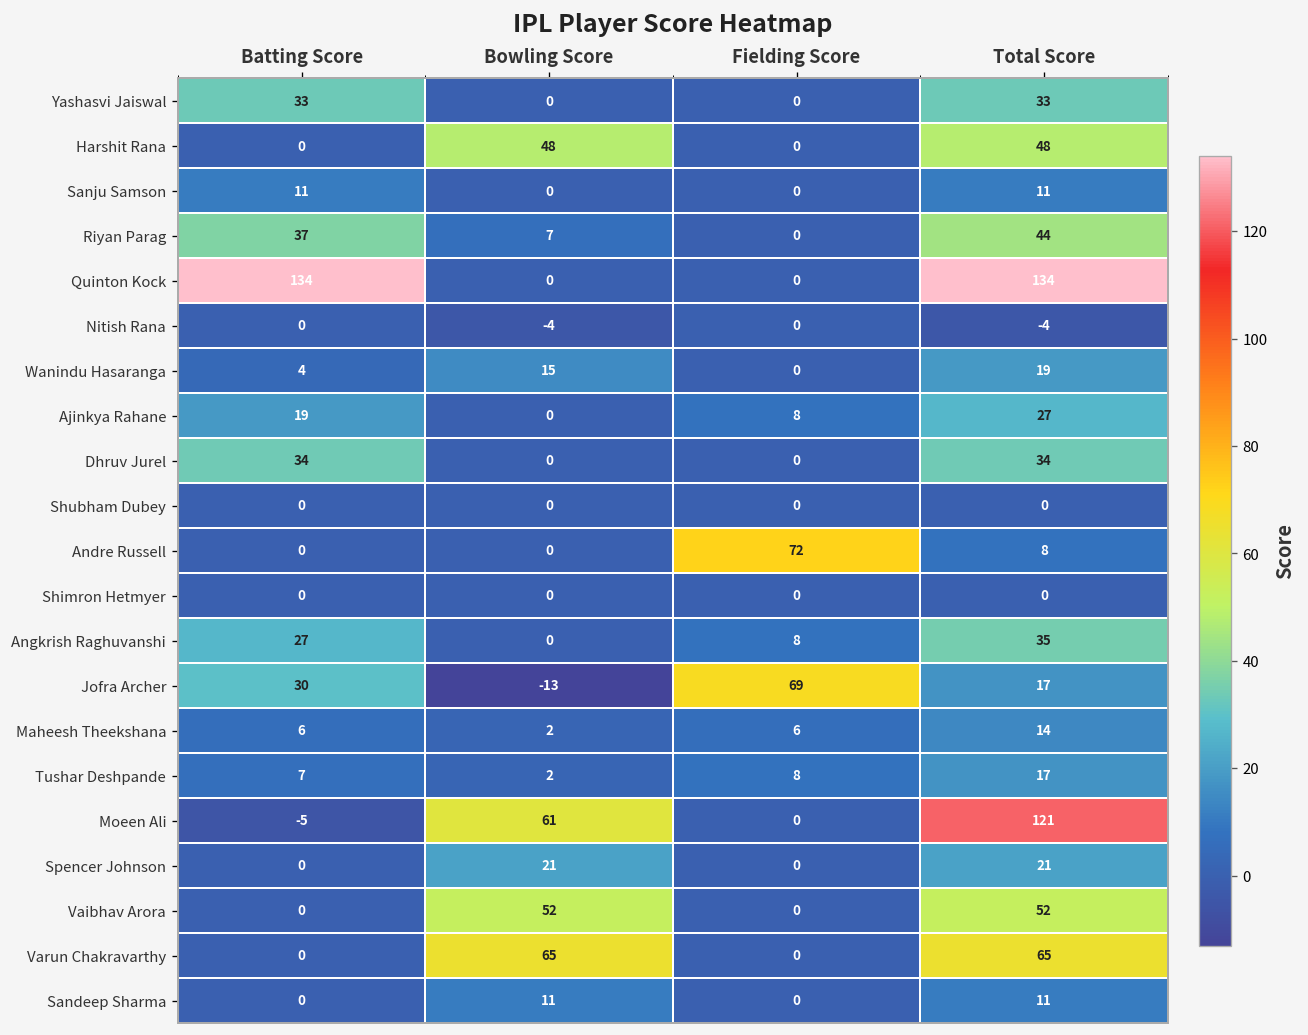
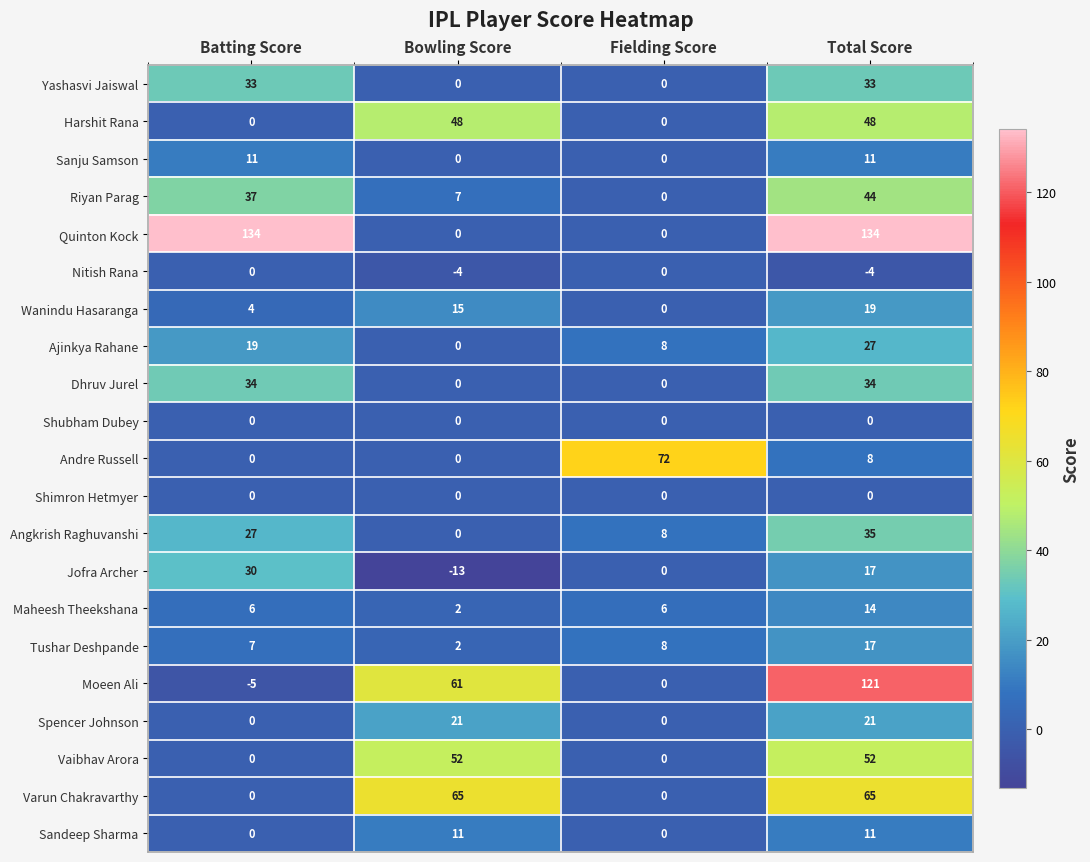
  {
    "Yashasvi Jaiswal": {
      "Batting Score": 33,
      "Bowling Score": 0,
      "Fielding Score": 0,
      "Total Score": 33
    },
    "Harshit Rana": {
      "Batting Score": 0,
      "Bowling Score": 48,
      "Fielding Score": 0,
      "Total Score": 48
    },
    "Sanju Samson": {
      "Batting Score": 11,
      "Bowling Score": 0,
      "Fielding Score": 0,
      "Total Score": 11
    },
    "Riyan Parag": {
      "Batting Score": 37,
      "Bowling Score": 7,
      "Fielding Score": 0,
      "Total Score": 44
    },
    "Quinton Kock": {
      "Batting Score": 134,
      "Bowling Score": 0,
      "Fielding Score": 0,
      "Total Score": 134
    },
    "Nitish Rana": {
      "Batting Score": 0,
      "Bowling Score": -4,
      "Fielding Score": 0,
      "Total Score": -4
    },
    "Wanindu Hasaranga": {
      "Batting Score": 4,
      "Bowling Score": 15,
      "Fielding Score": 0,
      "Total Score": 19
    },
    "Ajinkya Rahane": {
      "Batting Score": 19,
      "Bowling Score": 0,
      "Fielding Score": 8,
      "Total Score": 27
    },
    "Dhruv Jurel": {
      "Batting Score": 34,
      "Bowling Score": 0,
      "Fielding Score": 0,
      "Total Score": 34
    },
    "Shubham Dubey": {
      "Batting Score": 0,
      "Bowling Score": 0,
      "Fielding Score": 0,
      "Total Score": 0
    },
    "Andre Russell": {
      "Batting Score": 0,
      "Bowling Score": 0,
      "Fielding Score": 72,
      "Total Score": 8
    },
    "Shimron Hetmyer": {
      "Batting Score": 0,
      "Bowling Score": 0,
      "Fielding Score": 0,
      "Total Score": 0
    },
    "Angkrish Raghuvanshi": {
      "Batting Score": 27,
      "Bowling Score": 0,
      "Fielding Score": 8,
      "Total Score": 35
    },
    "Jofra Archer": {
      "Batting Score": 30,
      "Bowling Score": -13,
-     "Fielding Score": 69,
+     "Fielding Score": 0,
      "Total Score": 17
    },
    "Maheesh Theekshana": {
      "Batting Score": 6,
      "Bowling Score": 2,
      "Fielding Score": 6,
      "Total Score": 14
    },
    "Tushar Deshpande": {
      "Batting Score": 7,
      "Bowling Score": 2,
      "Fielding Score": 8,
      "Total Score": 17
    },
    "Moeen Ali": {
      "Batting Score": -5,
      "Bowling Score": 61,
      "Fielding Score": 0,
      "Total Score": 121
    },
    "Spencer Johnson": {
      "Batting Score": 0,
      "Bowling Score": 21,
      "Fielding Score": 0,
      "Total Score": 21
    },
    "Vaibhav Arora": {
      "Batting Score": 0,
      "Bowling Score": 52,
      "Fielding Score": 0,
      "Total Score": 52
    },
    "Varun Chakravarthy": {
      "Batting Score": 0,
      "Bowling Score": 65,
      "Fielding Score": 0,
      "Total Score": 65
    },
    "Sandeep Sharma": {
      "Batting Score": 0,
      "Bowling Score": 11,
      "Fielding Score": 0,
      "Total Score": 11
    }
  }
